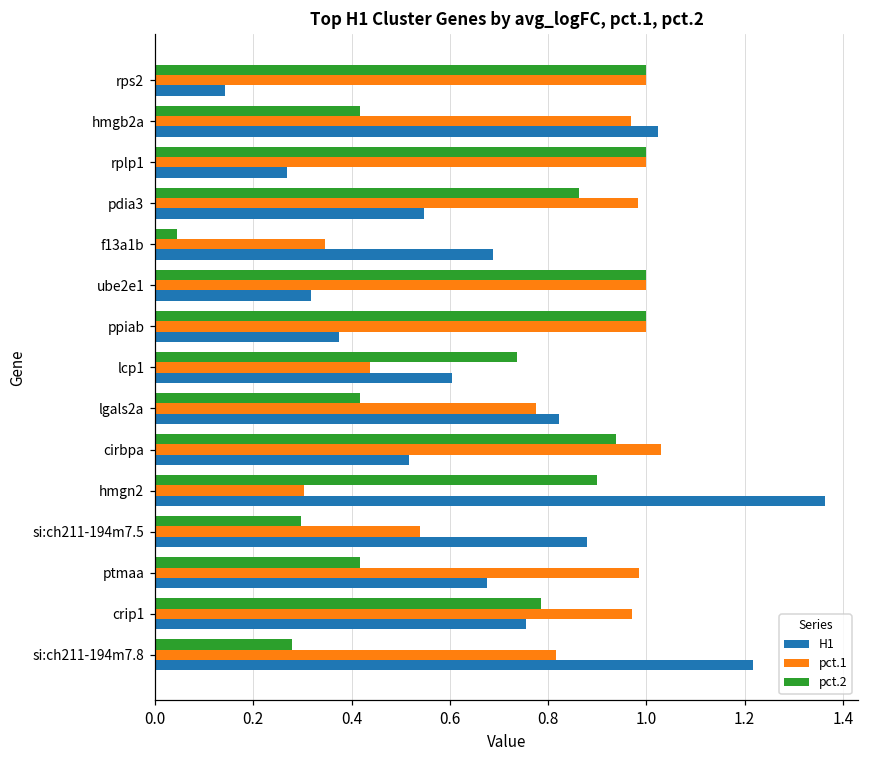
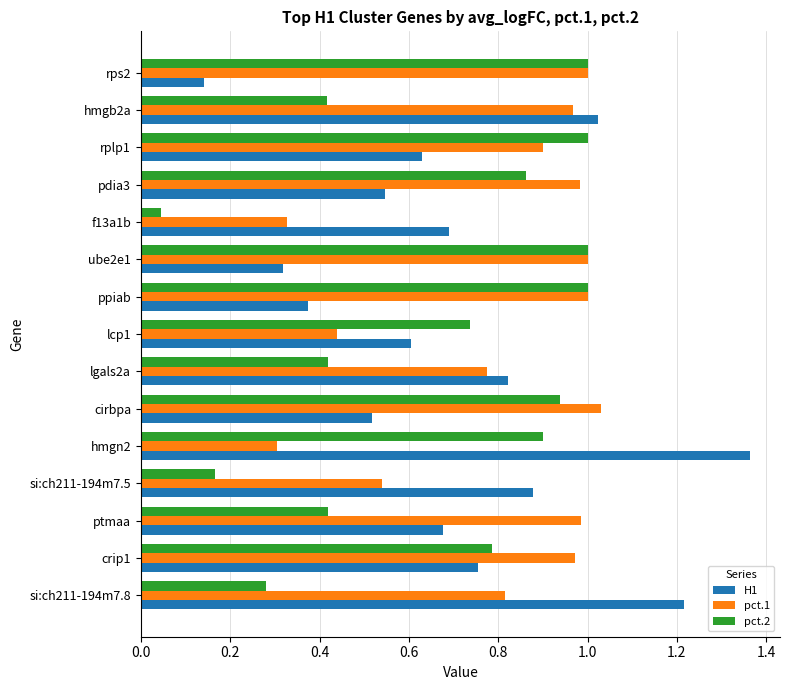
  {
    "H1": {
      "rps2": 0.14,
      "hmgb2a": 1.02,
-     "rplp1": 0.27,
+     "rplp1": 0.63,
      "pdia3": 0.55,
      "f13a1b": 0.69,
      "ube2e1": 0.32,
      "ppiab": 0.37,
      "lcp1": 0.60,
      "lgals2a": 0.82,
      "cirbpa": 0.52,
      "hmgn2": 1.36,
      "si:ch211-194m7.5": 0.88,
      "ptmaa": 0.68,
      "crip1": 0.75,
      "si:ch211-194m7.8": 1.22
    },
    "pct.1": {
      "rps2": 1.00,
      "hmgb2a": 0.97,
-     "rplp1": 1.0,
+     "rplp1": 0.9,
      "pdia3": 0.98,
-     "f13a1b": 0.35,
+     "f13a1b": 0.33,
      "ube2e1": 1.00,
      "ppiab": 1.00,
      "lcp1": 0.44,
      "lgals2a": 0.78,
      "cirbpa": 1.03,
      "hmgn2": 0.30,
      "si:ch211-194m7.5": 0.54,
      "ptmaa": 0.99,
      "crip1": 0.97,
      "si:ch211-194m7.8": 0.82
    },
    "pct.2": {
      "rps2": 1.00,
      "hmgb2a": 0.42,
      "rplp1": 1.00,
      "pdia3": 0.86,
      "f13a1b": 0.04,
      "ube2e1": 1.00,
      "ppiab": 1.00,
      "lcp1": 0.74,
      "lgals2a": 0.42,
      "cirbpa": 0.94,
      "hmgn2": 0.90,
-     "si:ch211-194m7.5": 0.30,
+     "si:ch211-194m7.5": 0.17,
      "ptmaa": 0.42,
      "crip1": 0.79,
      "si:ch211-194m7.8": 0.28
    }
  }
